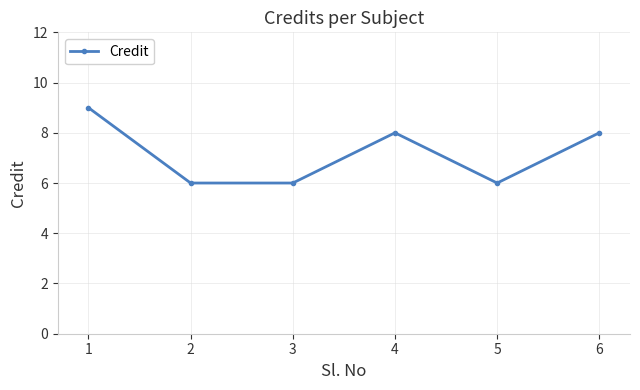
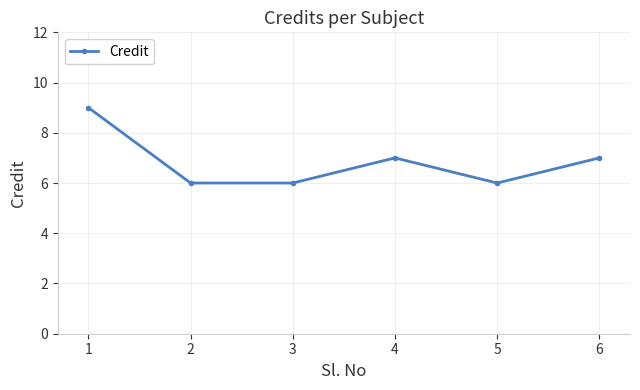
  {
    "1": 9,
    "2": 6,
    "3": 6,
-   "4": 8,
+   "4": 7,
    "5": 6,
-   "6": 8
+   "6": 7
  }
